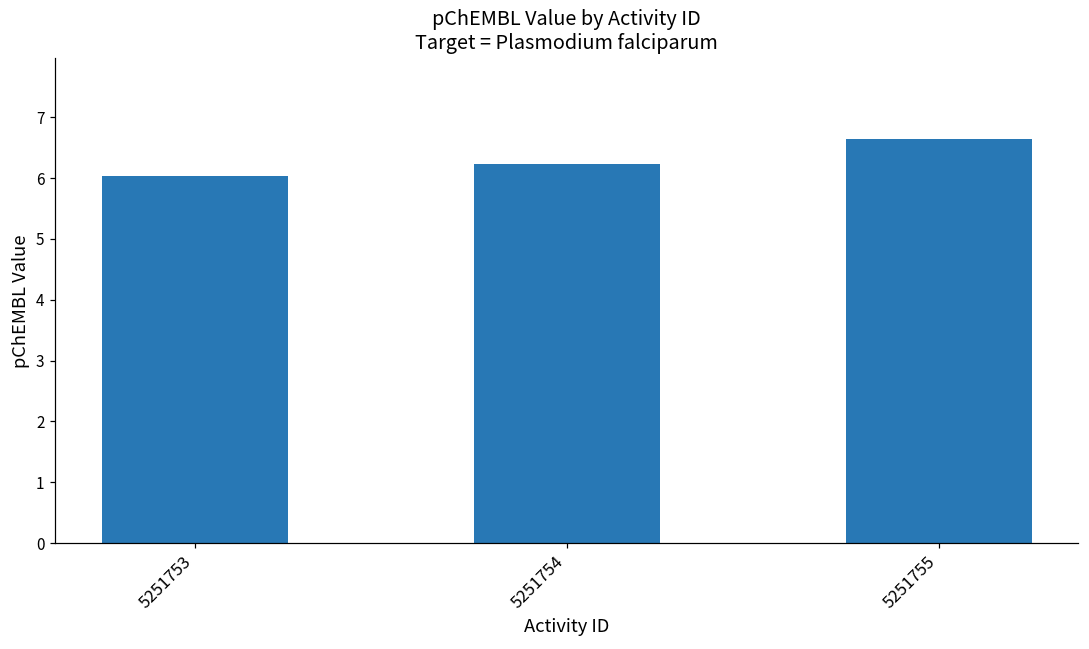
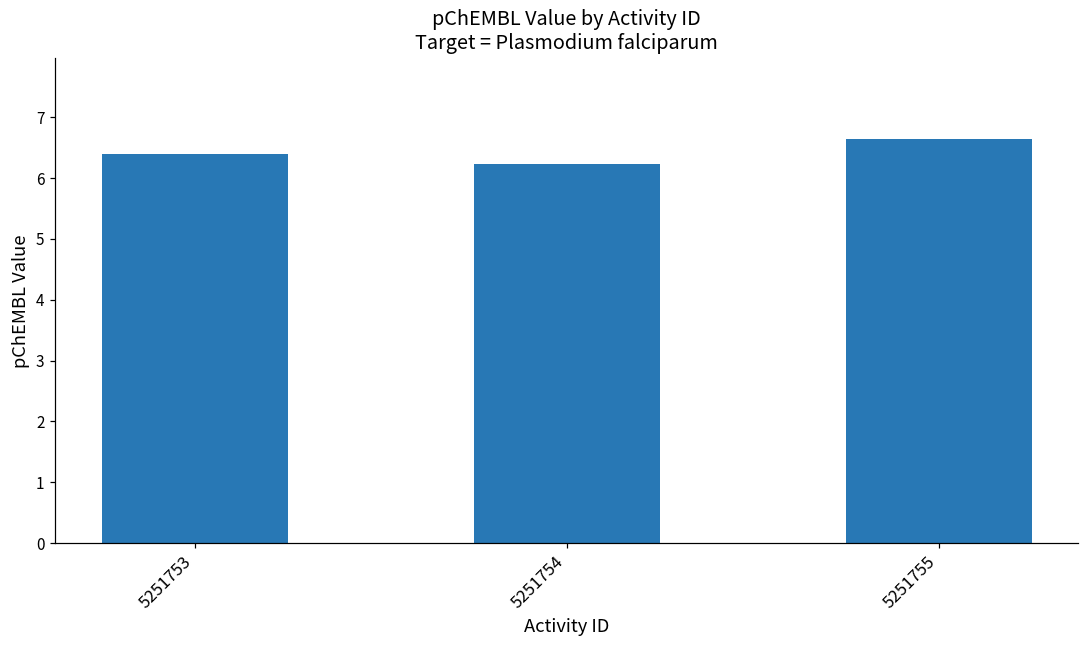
  {
-   "5251753": 6.0,
+   "5251753": 6.4,
    "5251754": 6.2,
    "5251755": 6.6
  }
